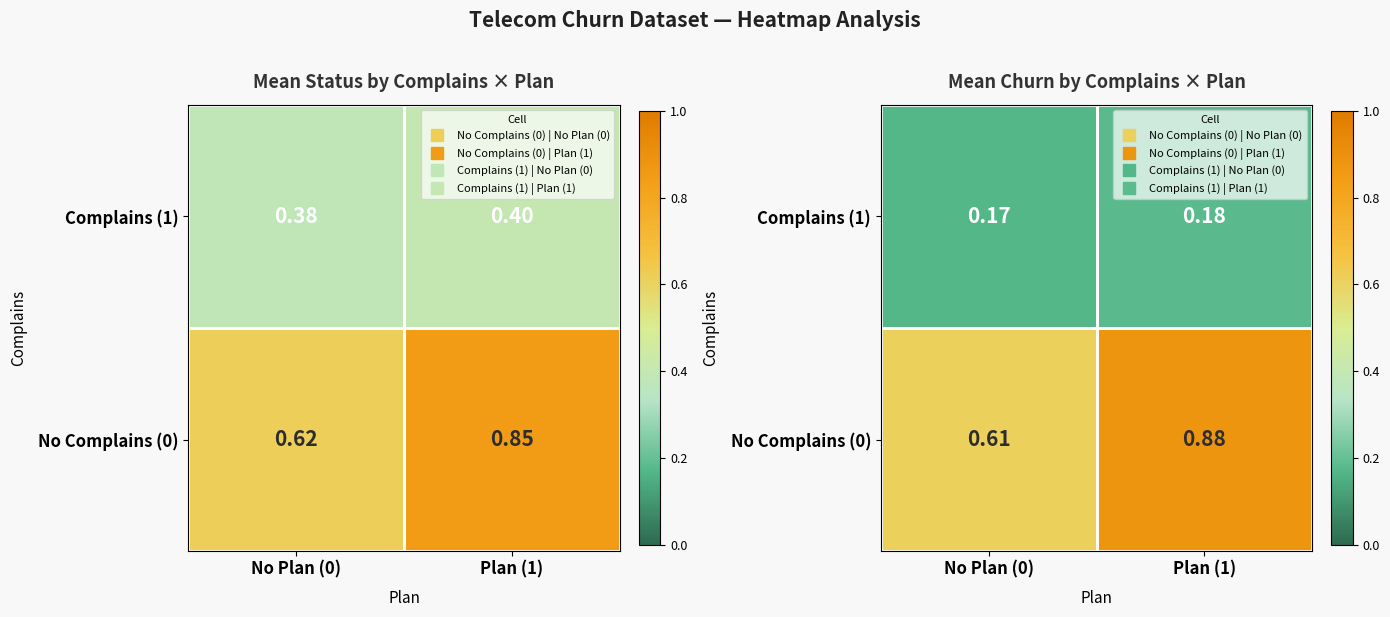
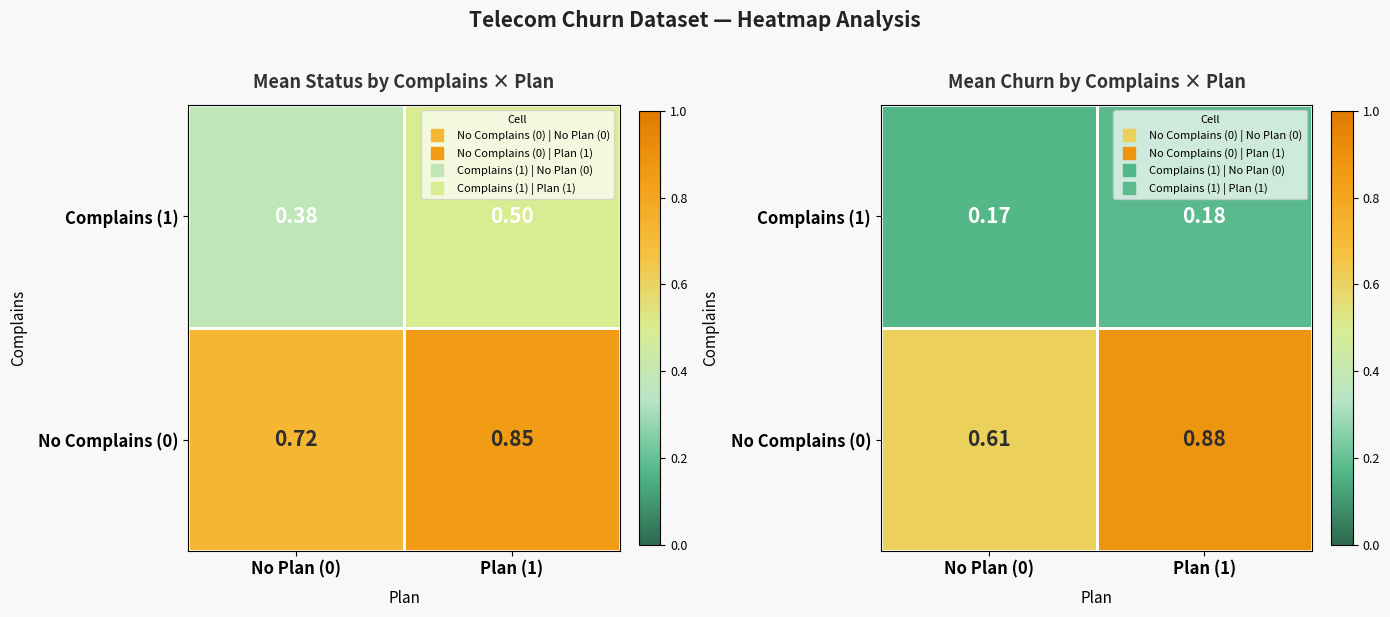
  {
    "Mean Status by Complains × Plan": {
      "Complains (1)": {
        "No Plan (0)": 0.38,
-       "Plan (1)": 0.40
+       "Plan (1)": 0.50
      },
      "No Complains (0)": {
-       "No Plan (0)": 0.62,
+       "No Plan (0)": 0.72,
        "Plan (1)": 0.85
      }
    },
    "Mean Churn by Complains × Plan": {
      "Complains (1)": {
        "No Plan (0)": 0.17,
        "Plan (1)": 0.18
      },
      "No Complains (0)": {
        "No Plan (0)": 0.61,
        "Plan (1)": 0.88
      }
    }
  }
